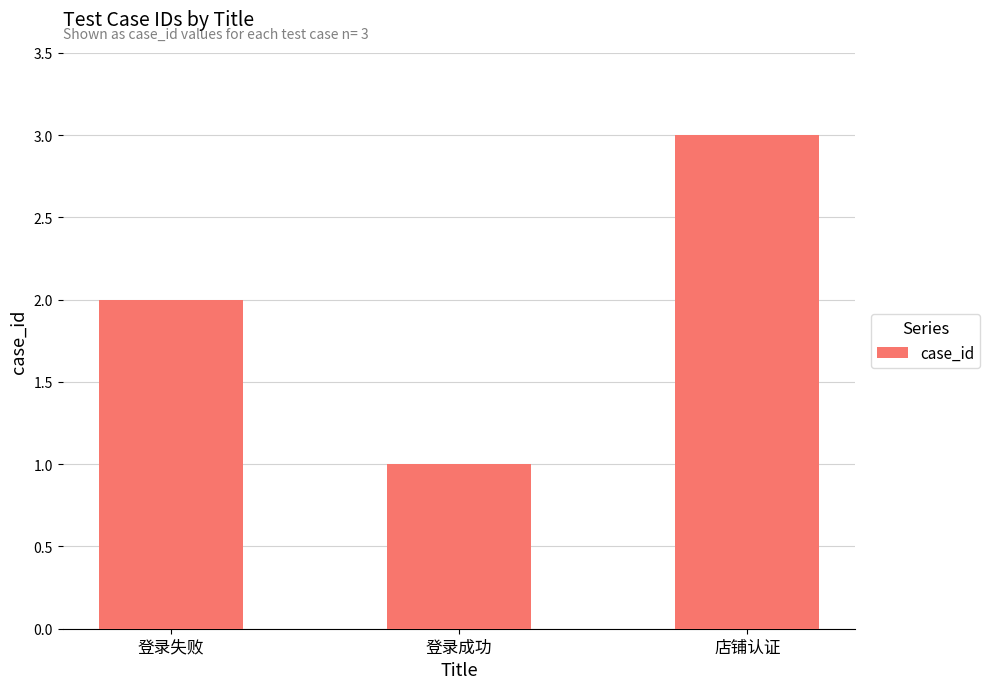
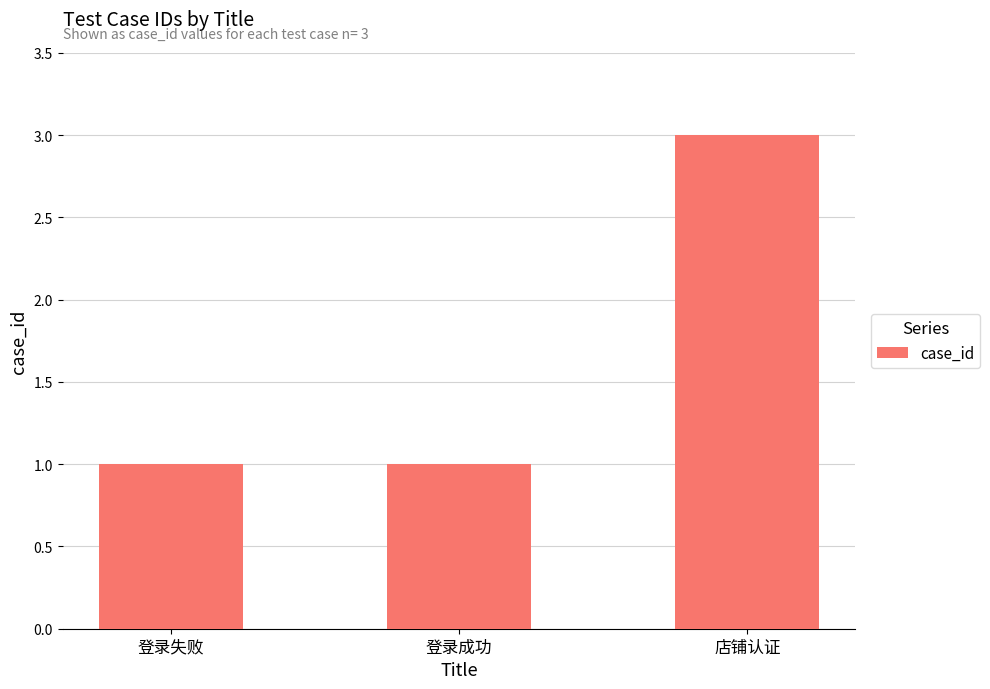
  {
-   "登录失败": 2,
+   "登录失败": 1,
    "登录成功": 1,
    "店铺认证": 3
  }
